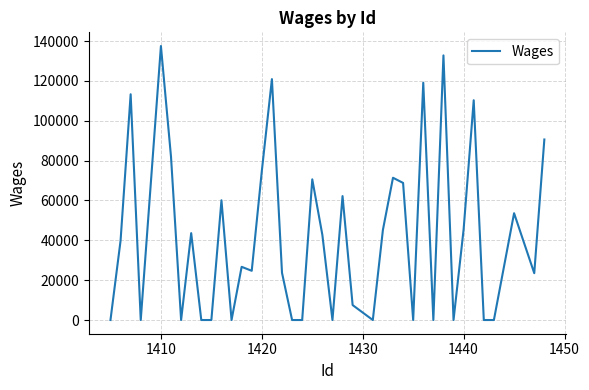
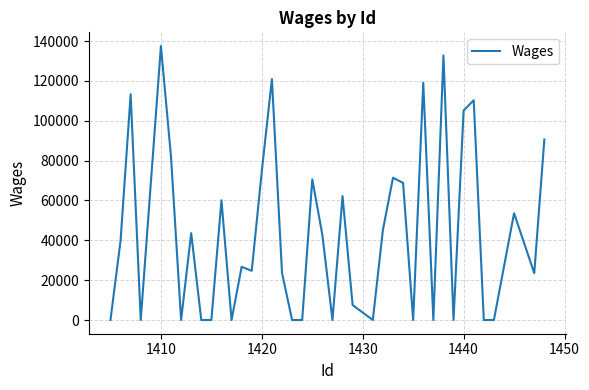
  {
    "1410": 138000,
    "1420": 75000,
-   "1440": 46000
+   "1440": 105000
  }
